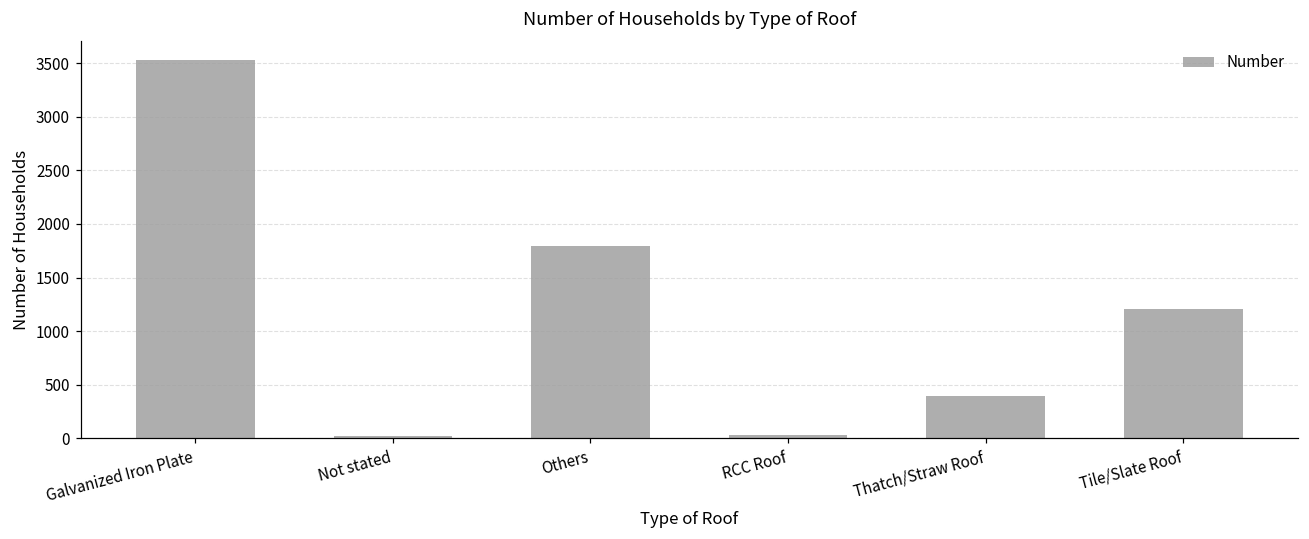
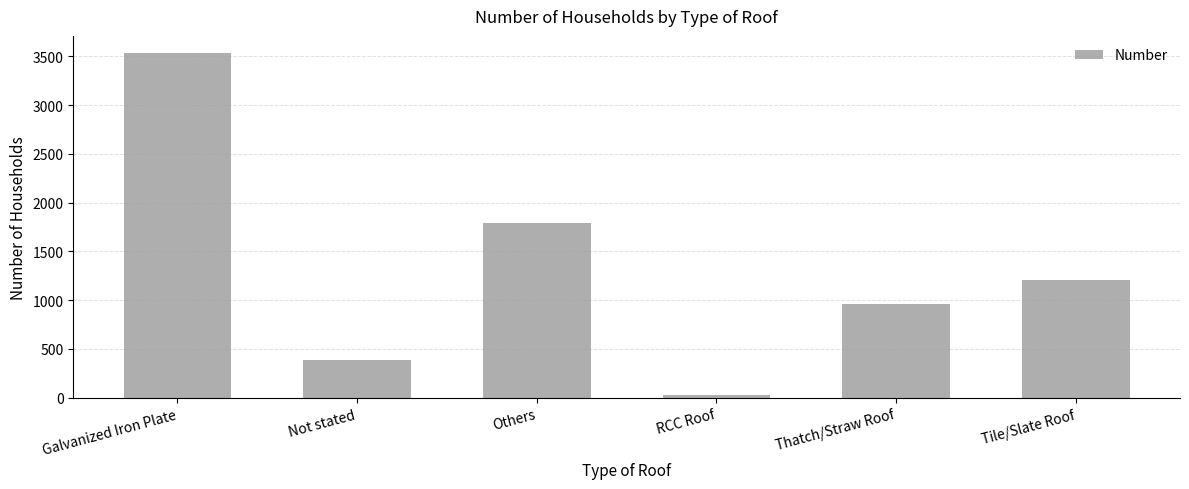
  {
    "Galvanized Iron Plate": 3500,
-   "Not stated": 0,
+   "Not stated": 400,
    "Others": 1800,
    "RCC Roof": 0,
-   "Thatch/Straw Roof": 400,
+   "Thatch/Straw Roof": 1000,
    "Tile/Slate Roof": 1200
  }
